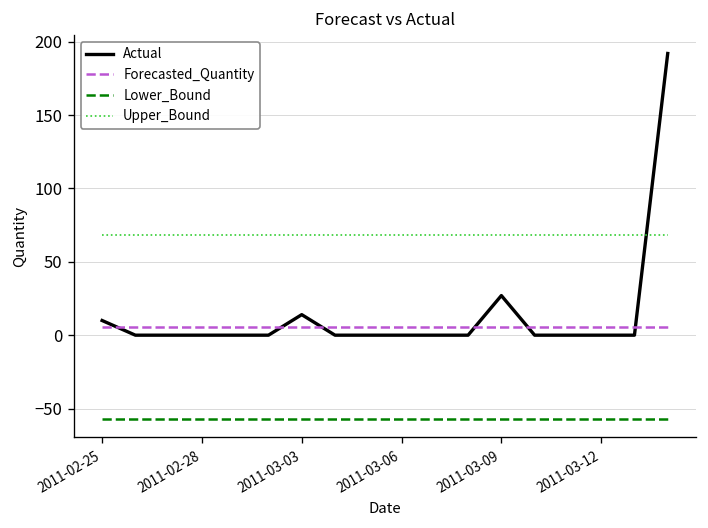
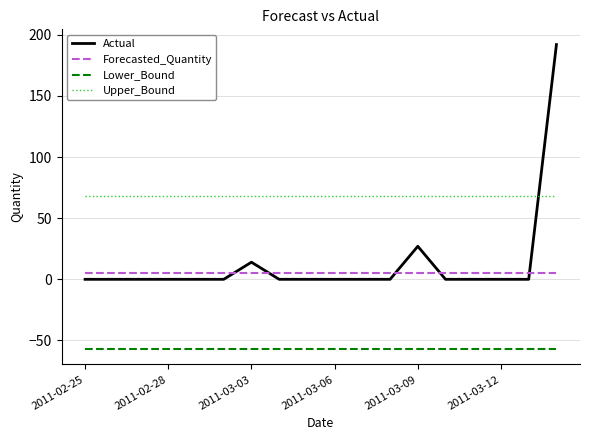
  {
    "Actual": {
-     "2011-02-25": 10,
+     "2011-02-25": 0,
      "2011-02-28": 0,
      "2011-03-03": 14,
      "2011-03-06": 0,
      "2011-03-09": 27,
      "2011-03-12": 0
    },
    "Forecasted_Quantity": {
      "2011-02-25": 5,
      "2011-02-28": 5,
      "2011-03-03": 5,
      "2011-03-06": 5,
      "2011-03-09": 5,
      "2011-03-12": 5
    },
    "Lower_Bound": {
      "2011-02-25": -57,
      "2011-02-28": -57,
      "2011-03-03": -57,
      "2011-03-06": -57,
      "2011-03-09": -57,
      "2011-03-12": -57
    },
    "Upper_Bound": {
      "2011-02-25": 68,
      "2011-02-28": 68,
      "2011-03-03": 68,
      "2011-03-06": 68,
      "2011-03-09": 68,
      "2011-03-12": 68
    }
  }
